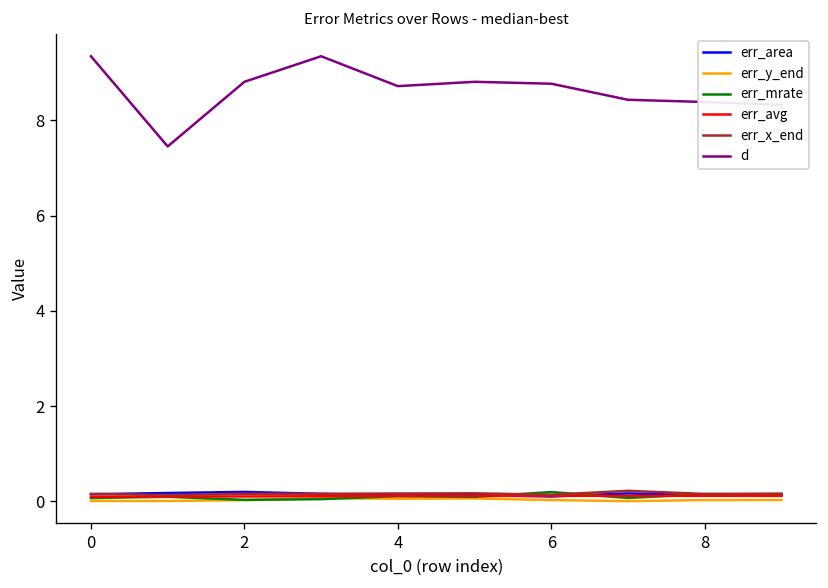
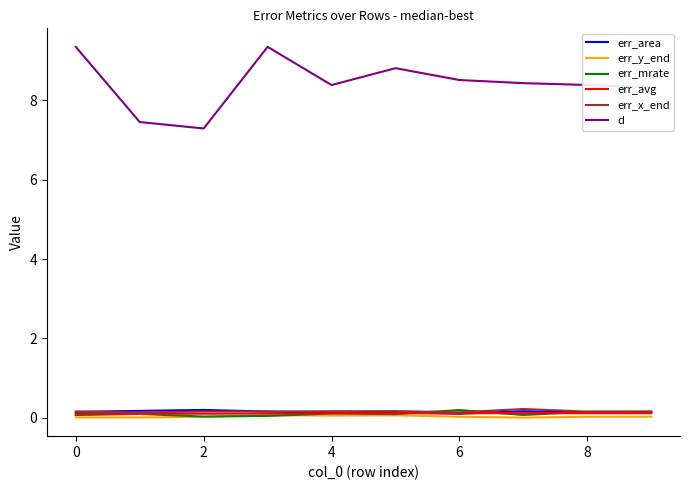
  {
    "err_y_end": {
      "6": 0.0,
      "8": 0.0
    },
    "d": {
      "0": 9.3,
-     "2": 8.8,
-     "4": 8.7,
-     "6": 8.8
+     "2": 7.3,
+     "4": 8.4,
+     "6": 8.5
    }
  }
